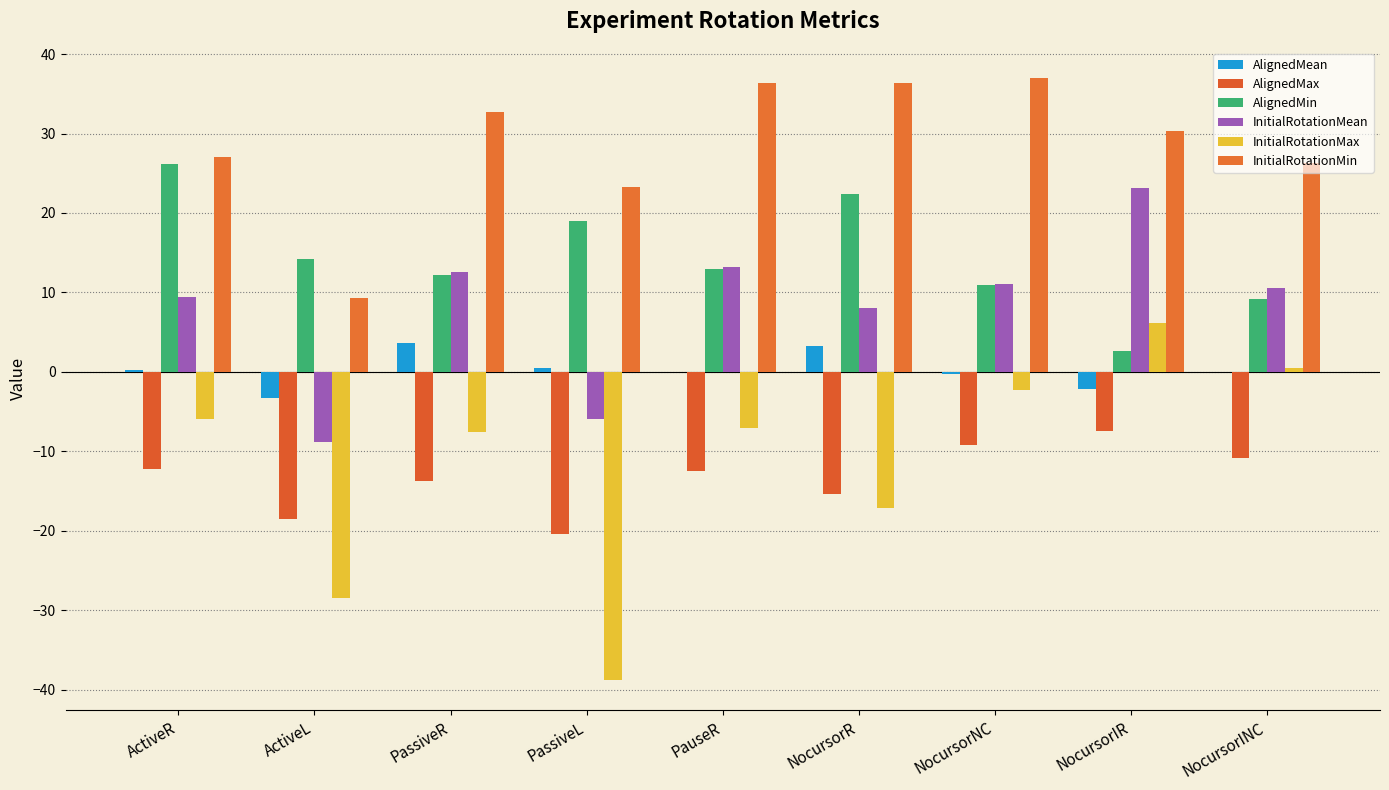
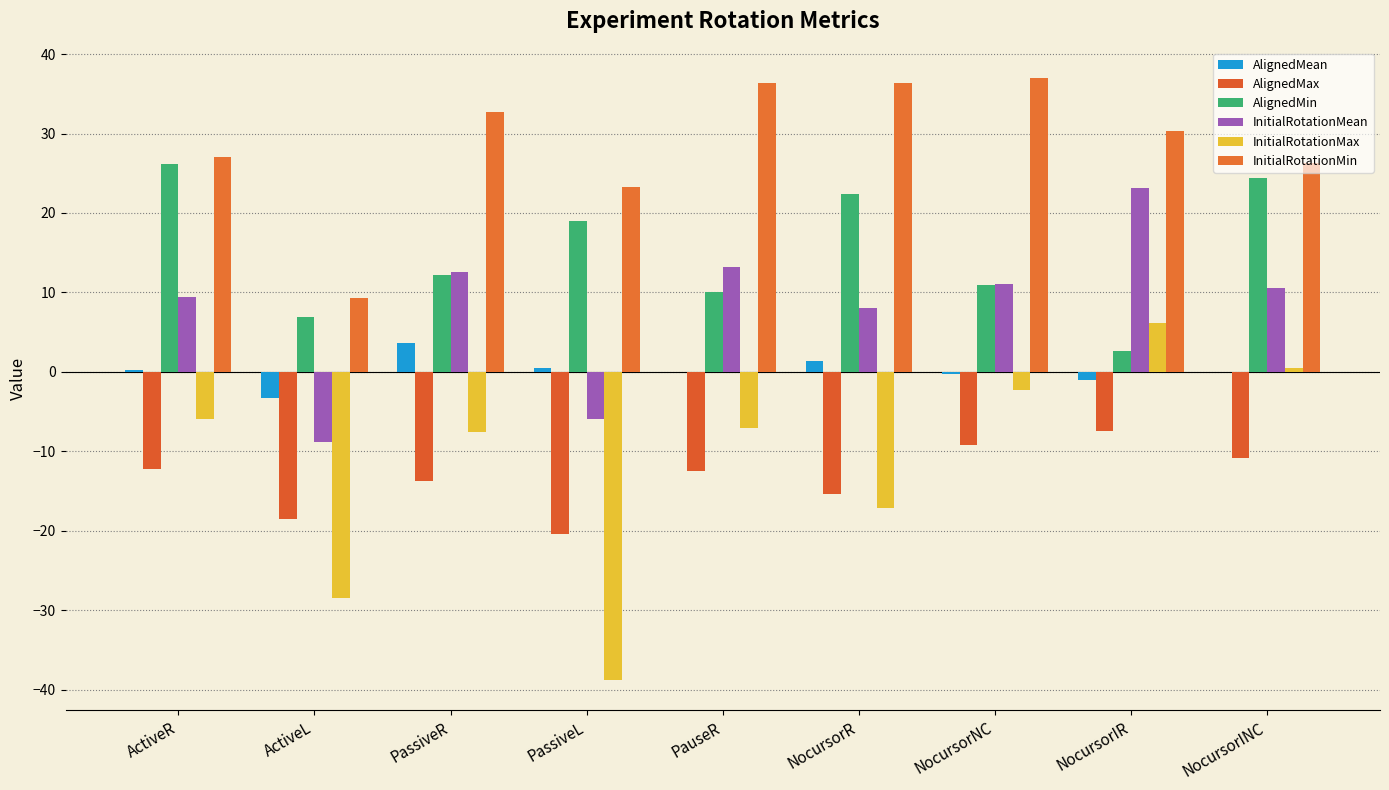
  {
    "AlignedMean": {
      "ActiveL": -3,
      "PassiveR": 4,
      "PassiveL": 1,
-     "NocursorR": 3,
-     "NocursorIR": -2
+     "NocursorR": 1,
+     "NocursorIR": -1
    },
    "AlignedMin": {
      "ActiveR": 26,
-     "ActiveL": 14,
+     "ActiveL": 7,
      "PassiveR": 12,
      "PassiveL": 19,
-     "PauseR": 13,
+     "PauseR": 10,
      "NocursorR": 22,
      "NocursorNC": 11,
      "NocursorIR": 3,
-     "NocursorINC": 9
+     "NocursorINC": 24
    },
    "InitialRotationMean": {
      "ActiveR": 9,
      "ActiveL": -9,
      "PassiveR": 13,
      "PassiveL": -6,
      "PauseR": 13,
      "NocursorR": 8,
      "NocursorNC": 11,
      "NocursorIR": 23,
      "NocursorINC": 11
    },
    "InitialRotationMax": {
      "ActiveR": -6,
      "ActiveL": -29,
      "PassiveR": -8,
      "PassiveL": -39,
      "PauseR": -7,
      "NocursorR": -17,
      "NocursorNC": -2,
      "NocursorIR": 6,
      "NocursorINC": 1
    }
  }
